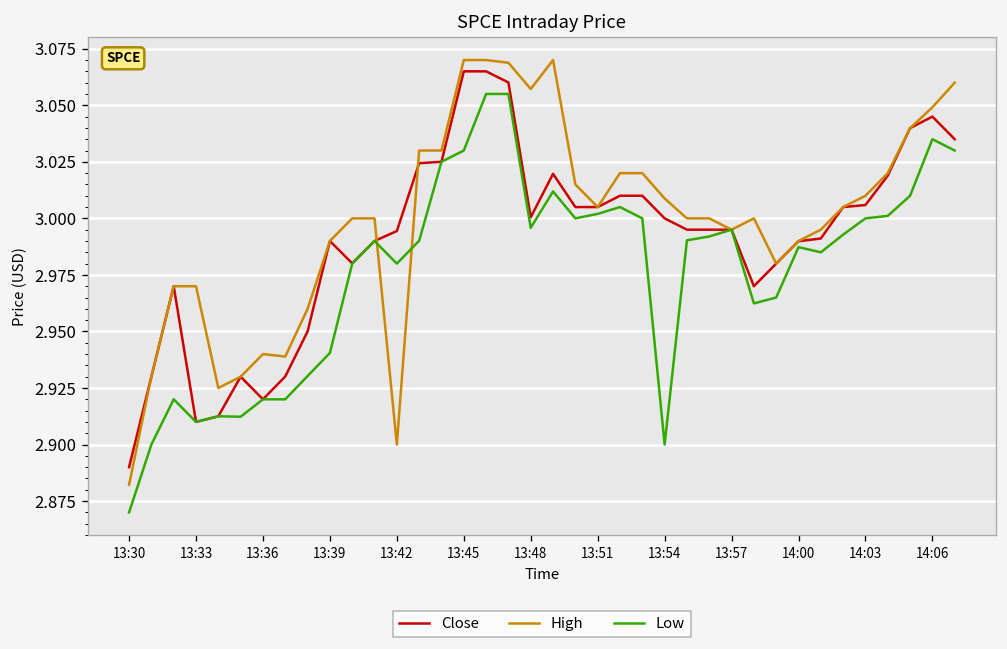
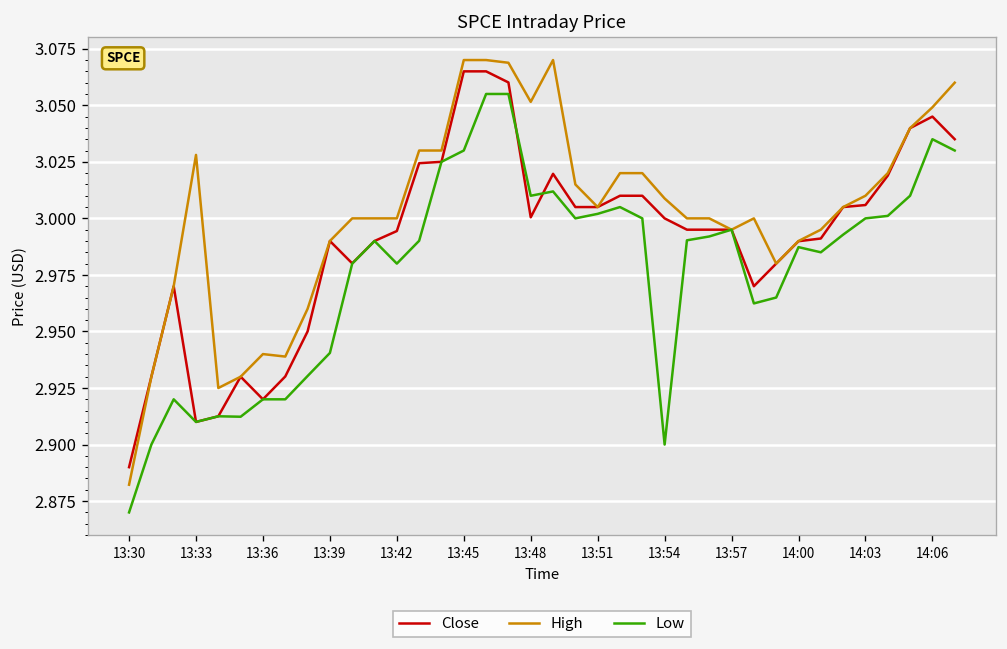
  {
    "Close": {
      "13:30": 2.890,
      "13:42": 2.994,
      "13:45": 3.065,
      "13:48": 3.000,
      "13:54": 3.000,
      "14:03": 3.006,
      "14:06": 3.045
    },
    "High": {
      "13:30": 2.882,
-     "13:33": 2.970,
+     "13:33": 3.028,
      "13:36": 2.940,
-     "13:42": 2.9,
+     "13:42": 3.0,
      "13:45": 3.070,
-     "13:48": 3.057,
+     "13:48": 3.052,
      "13:54": 3.009,
      "14:03": 3.010,
      "14:06": 3.049
    },
    "Low": {
      "13:30": 2.870,
      "13:39": 2.941,
      "13:42": 2.980,
      "13:45": 3.030,
-     "13:48": 2.996,
+     "13:48": 3.010,
      "13:51": 3.002,
      "13:54": 2.900,
      "14:00": 2.987,
      "14:03": 3.000,
      "14:06": 3.035
    }
  }
